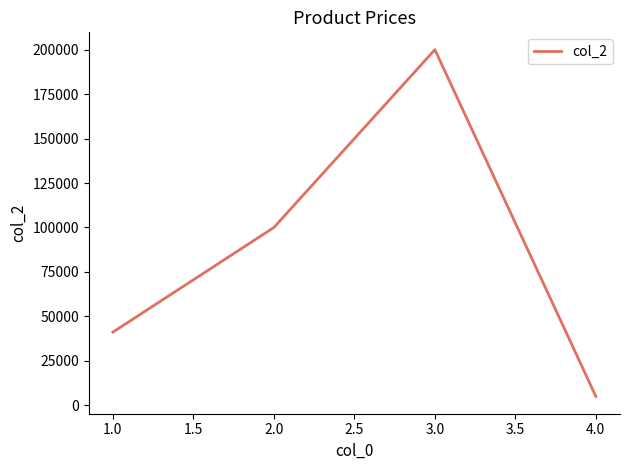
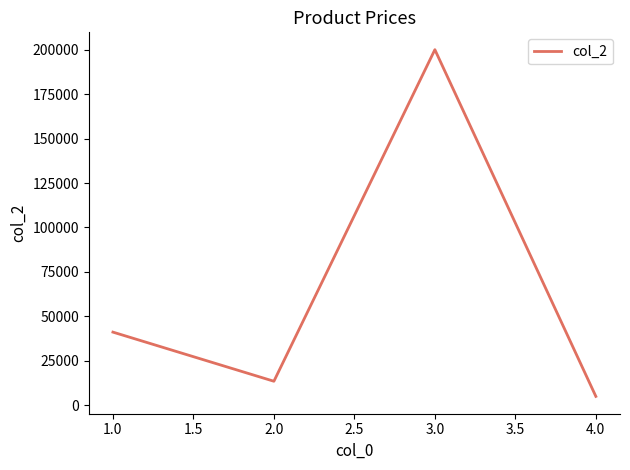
  {
    "1.0": 41000,
-   "2.0": 100000,
+   "2.0": 14000,
    "3.0": 200000,
    "4.0": 5000
  }
